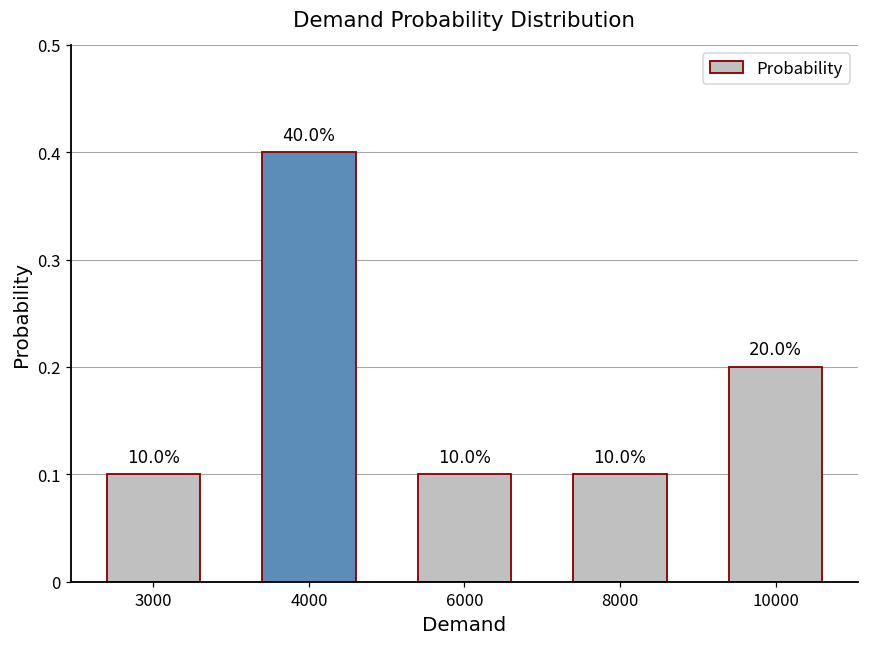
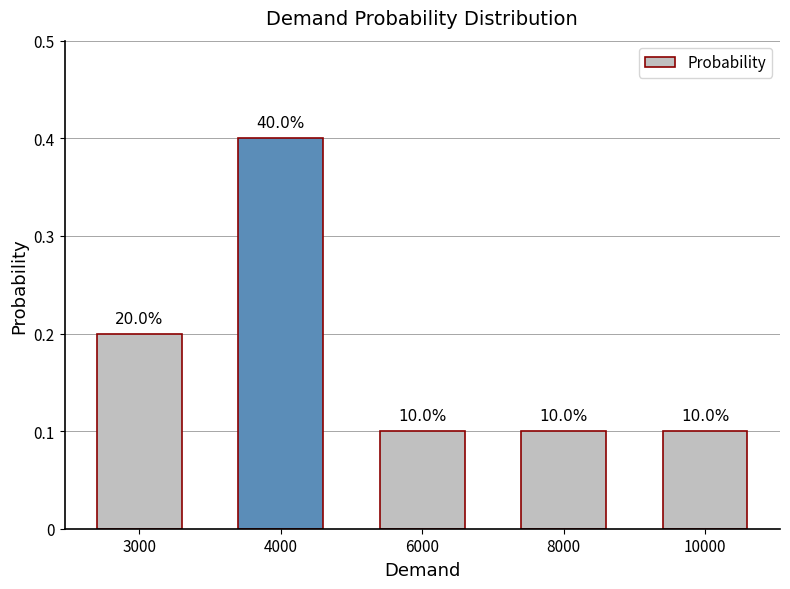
  {
-   "3000": "10.0%",
+   "3000": "20.0%",
    "4000": "40.0%",
    "6000": "10.0%",
    "8000": "10.0%",
-   "10000": "20.0%"
+   "10000": "10.0%"
  }
